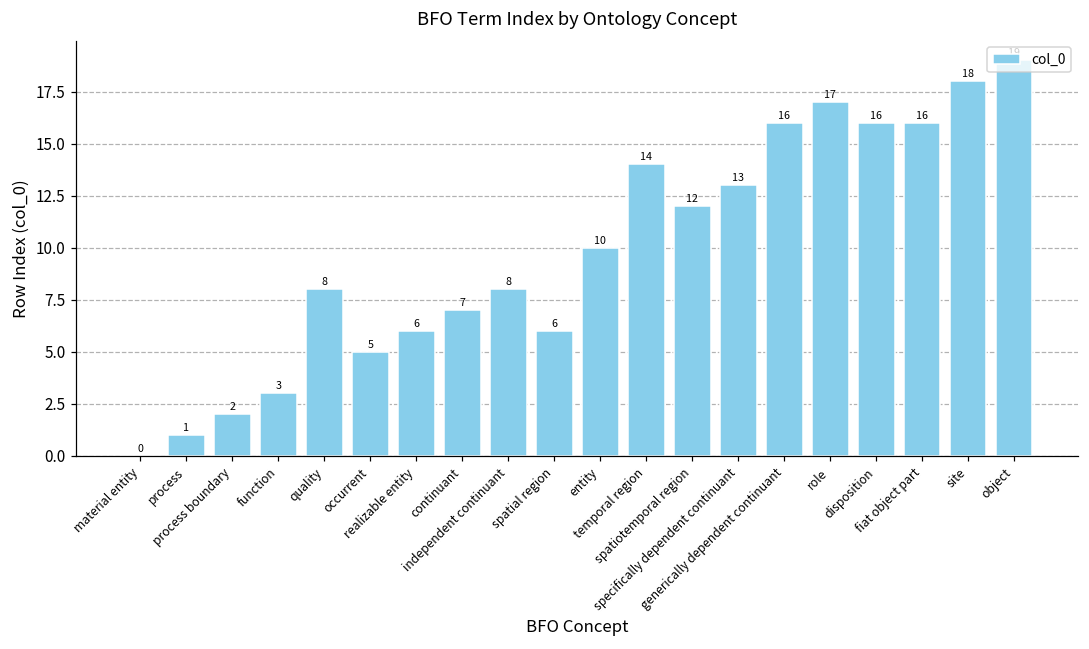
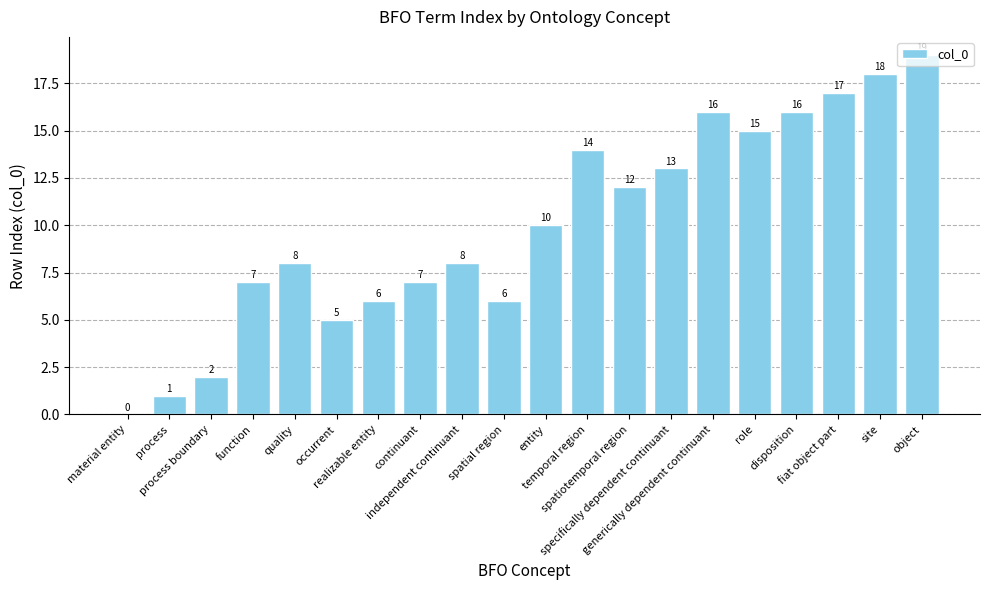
  {
    "material entity": 0,
    "process": 1,
    "process boundary": 2,
-   "function": 3,
+   "function": 7,
    "quality": 8,
    "occurrent": 5,
    "realizable entity": 6,
    "continuant": 7,
    "independent continuant": 8,
    "spatial region": 6,
    "entity": 10,
    "temporal region": 14,
    "spatiotemporal region": 12,
    "specifically dependent continuant": 13,
    "generically dependent continuant": 16,
-   "role": 17,
+   "role": 15,
    "disposition": 16,
-   "fiat object part": 16,
+   "fiat object part": 17,
    "site": 18
  }
